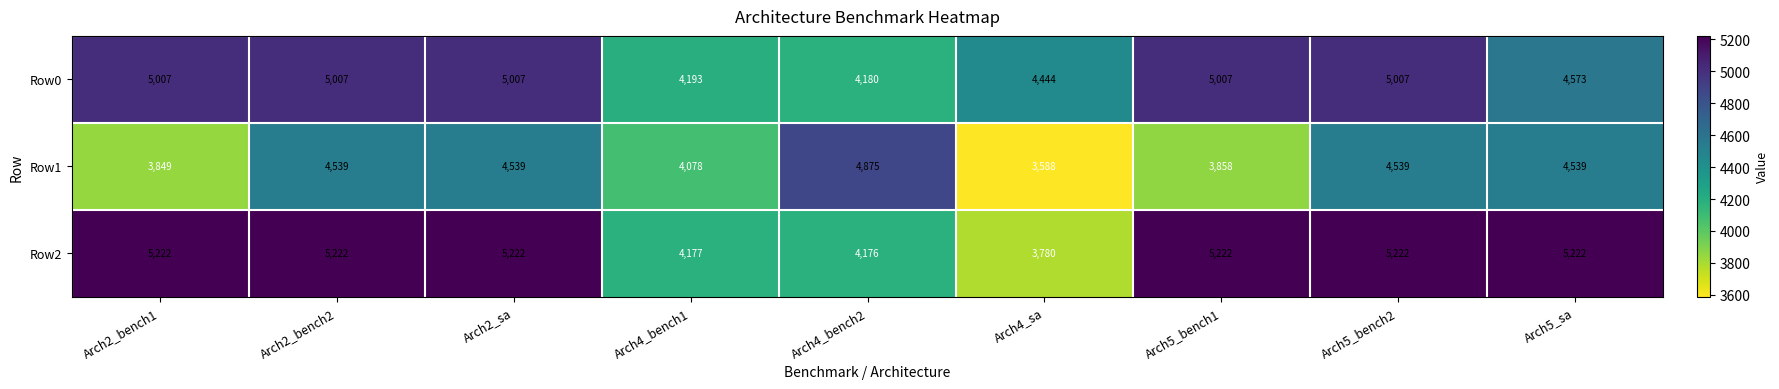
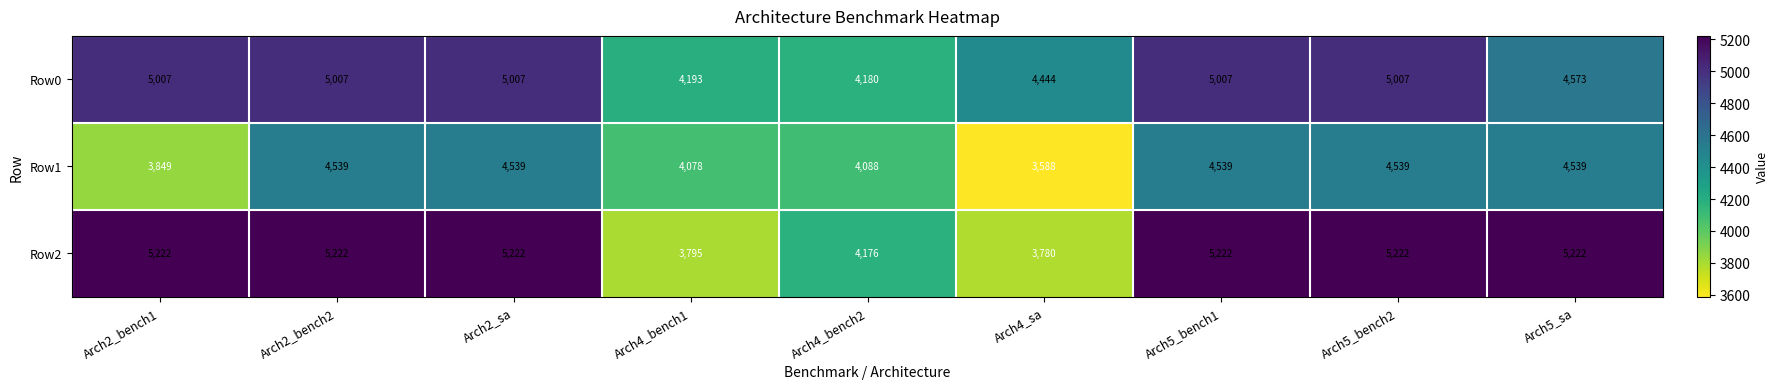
  {
    "Row0": {
      "Arch2_bench1": "5,007",
      "Arch2_bench2": "5,007",
      "Arch2_sa": "5,007",
      "Arch4_bench1": "4,193",
      "Arch4_bench2": "4,180",
      "Arch4_sa": "4,444",
      "Arch5_bench1": "5,007",
      "Arch5_bench2": "5,007",
      "Arch5_sa": "4,573"
    },
    "Row1": {
      "Arch2_bench1": "3,849",
      "Arch2_bench2": "4,539",
      "Arch2_sa": "4,539",
      "Arch4_bench1": "4,078",
-     "Arch4_bench2": "4,875",
+     "Arch4_bench2": "4,088",
      "Arch4_sa": "3,588",
-     "Arch5_bench1": "3,858",
+     "Arch5_bench1": "4,539",
      "Arch5_bench2": "4,539",
      "Arch5_sa": "4,539"
    },
    "Row2": {
      "Arch2_bench1": "5,222",
      "Arch2_bench2": "5,222",
      "Arch2_sa": "5,222",
-     "Arch4_bench1": "4,177",
+     "Arch4_bench1": "3,795",
      "Arch4_bench2": "4,176",
      "Arch4_sa": "3,780",
      "Arch5_bench1": "5,222",
      "Arch5_bench2": "5,222",
      "Arch5_sa": "5,222"
    }
  }
